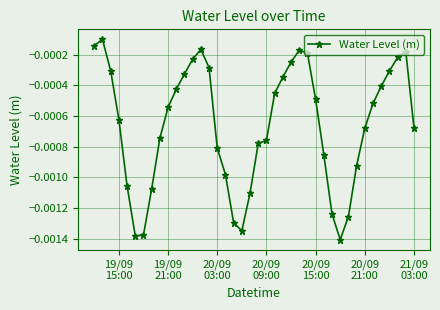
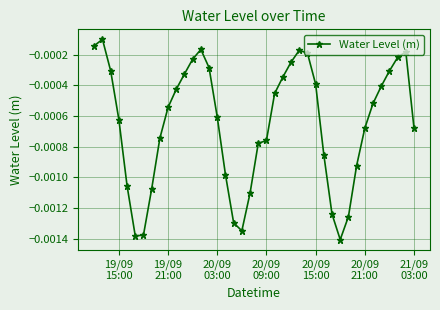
  {
    "19/09 15:00": -0.00062,
    "19/09 21:00": -0.00054,
-   "20/09 03:00": -0.00081,
+   "20/09 03:00": -0.00061,
    "20/09 09:00": -0.00076,
-   "20/09 15:00": -0.00049,
+   "20/09 15:00": -0.00039,
    "20/09 21:00": -0.00068,
    "21/09 03:00": -0.00068
  }
